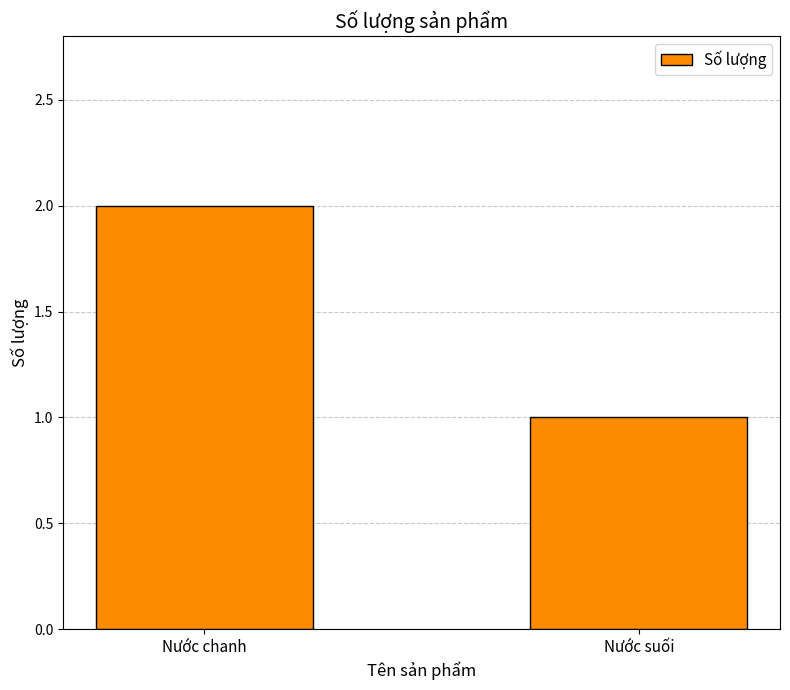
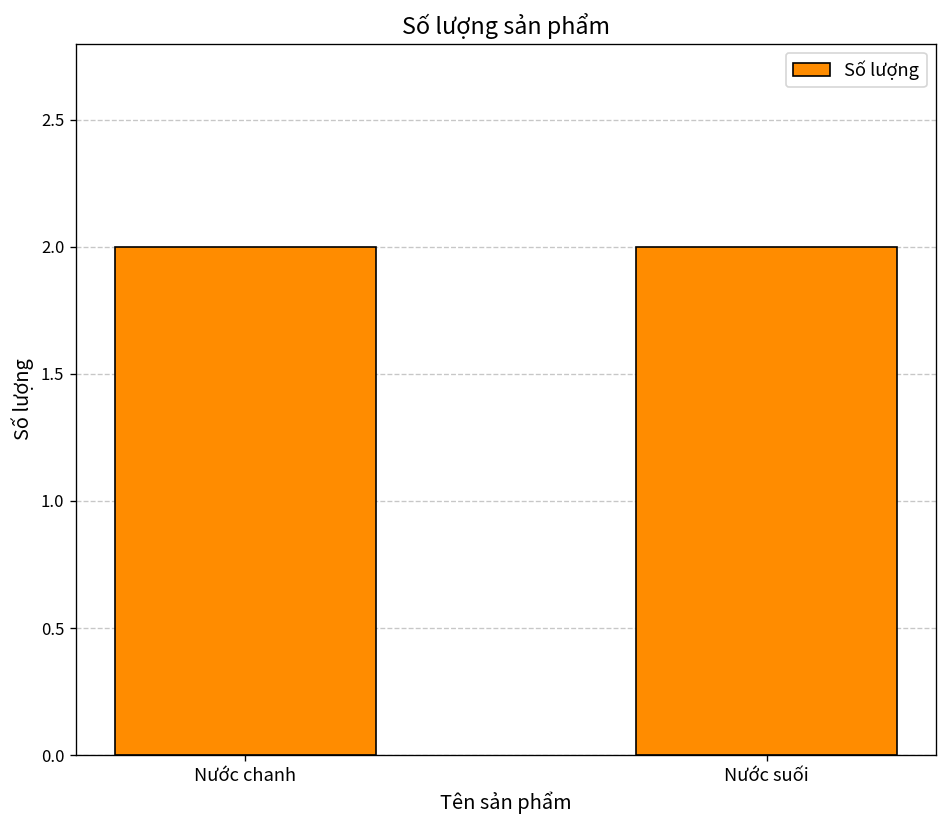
  {
    "Nước chanh": 2,
-   "Nước suối": 1
+   "Nước suối": 2
  }
